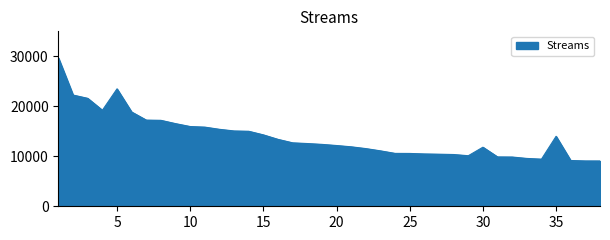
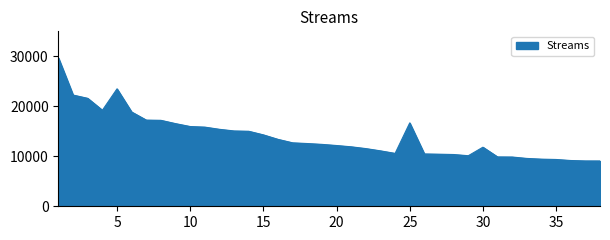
  {
    "5": 23000,
    "10": 16000,
    "15": 14000,
    "20": 12000,
-   "25": 11000,
+   "25": 17000,
    "30": 12000,
-   "35": 14000
+   "35": 9000
  }
